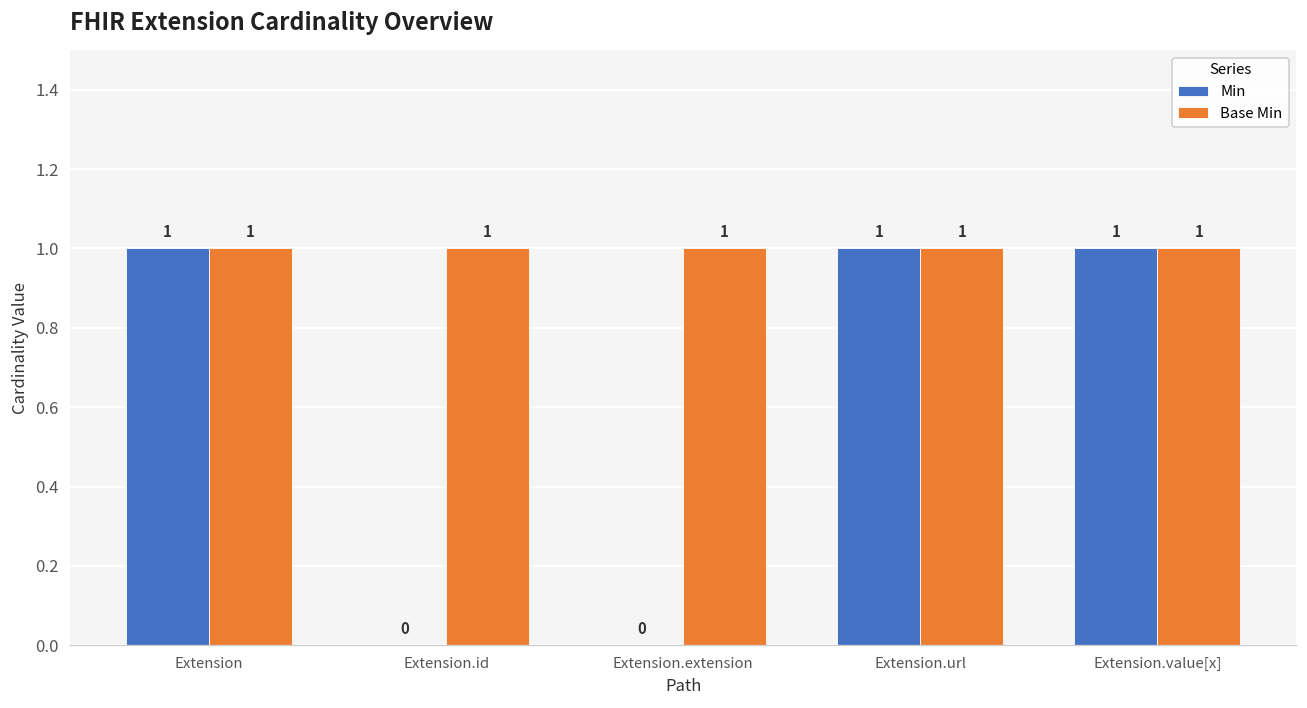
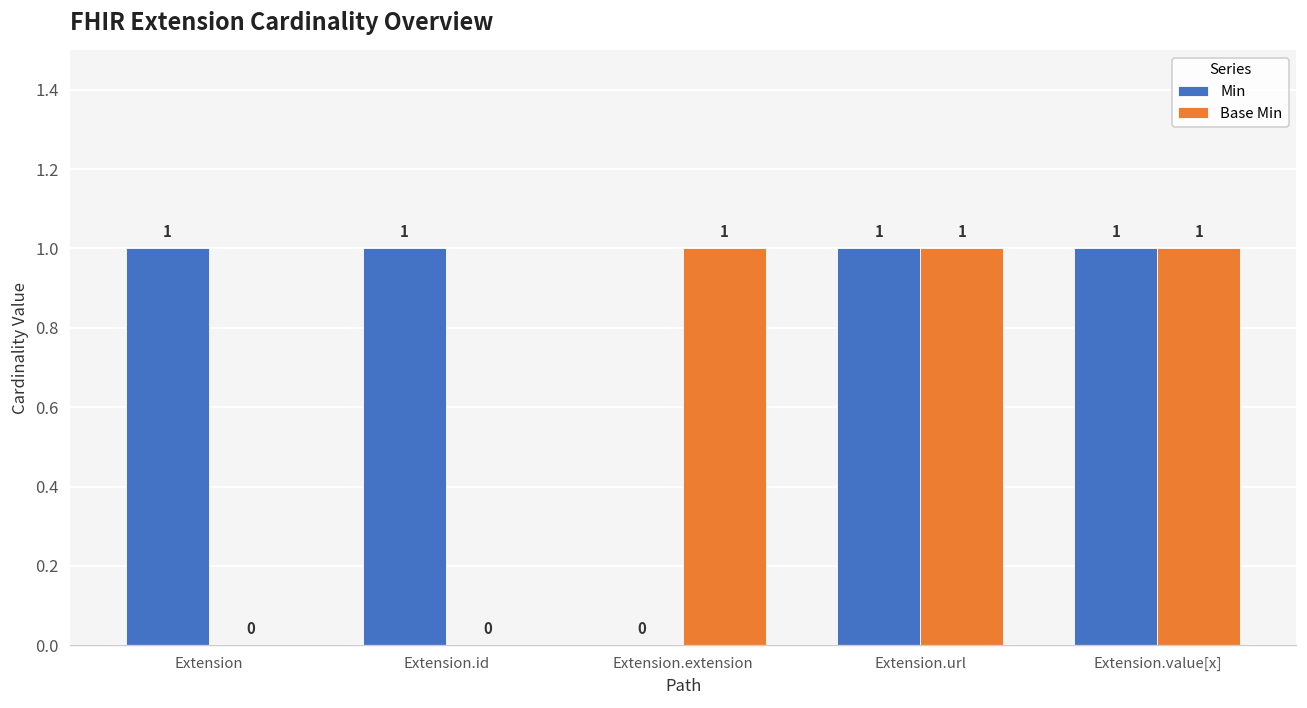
  {
    "Min": {
      "Extension": 1,
-     "Extension.id": 0,
+     "Extension.id": 1,
      "Extension.extension": 0,
      "Extension.url": 1,
      "Extension.value[x]": 1
    },
    "Base Min": {
-     "Extension": 1,
-     "Extension.id": 1,
+     "Extension": 0,
+     "Extension.id": 0,
      "Extension.extension": 1,
      "Extension.url": 1,
      "Extension.value[x]": 1
    }
  }
